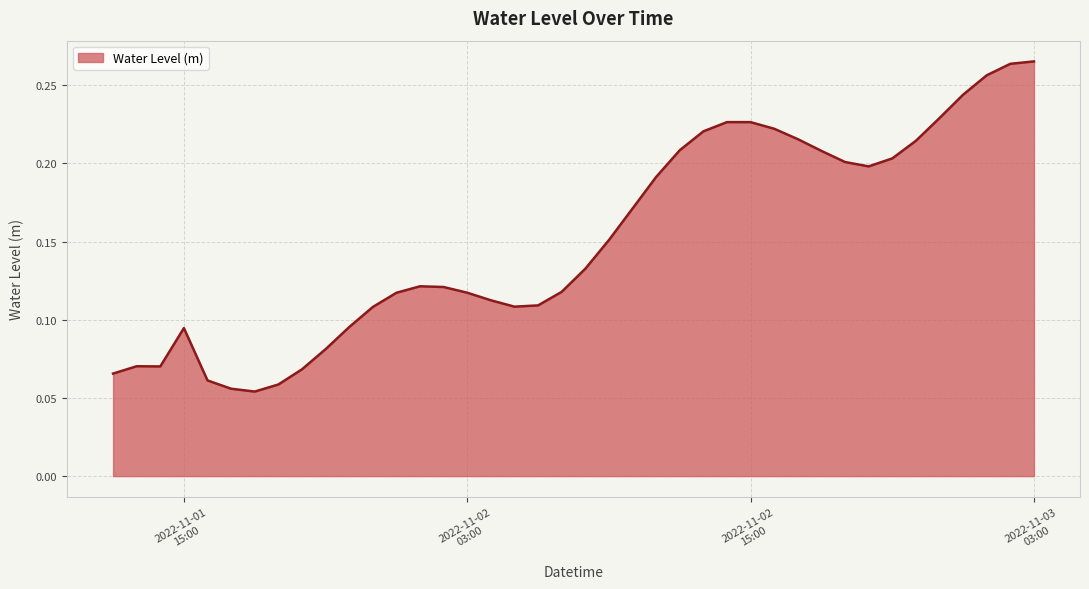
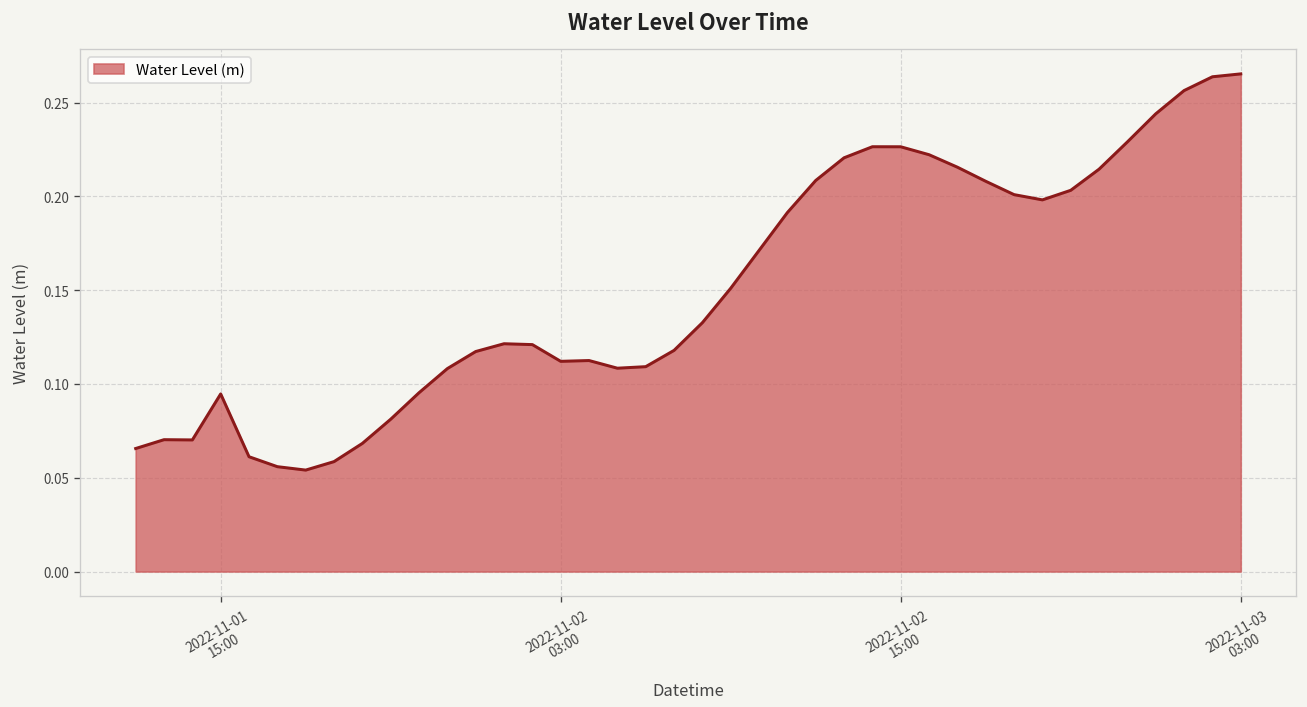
  {
    "2022-11-01 15:00": 0.095,
-   "2022-11-02 03:00": 0.117,
+   "2022-11-02 03:00": 0.112,
    "2022-11-02 15:00": 0.226,
    "2022-11-03 03:00": 0.265
  }
